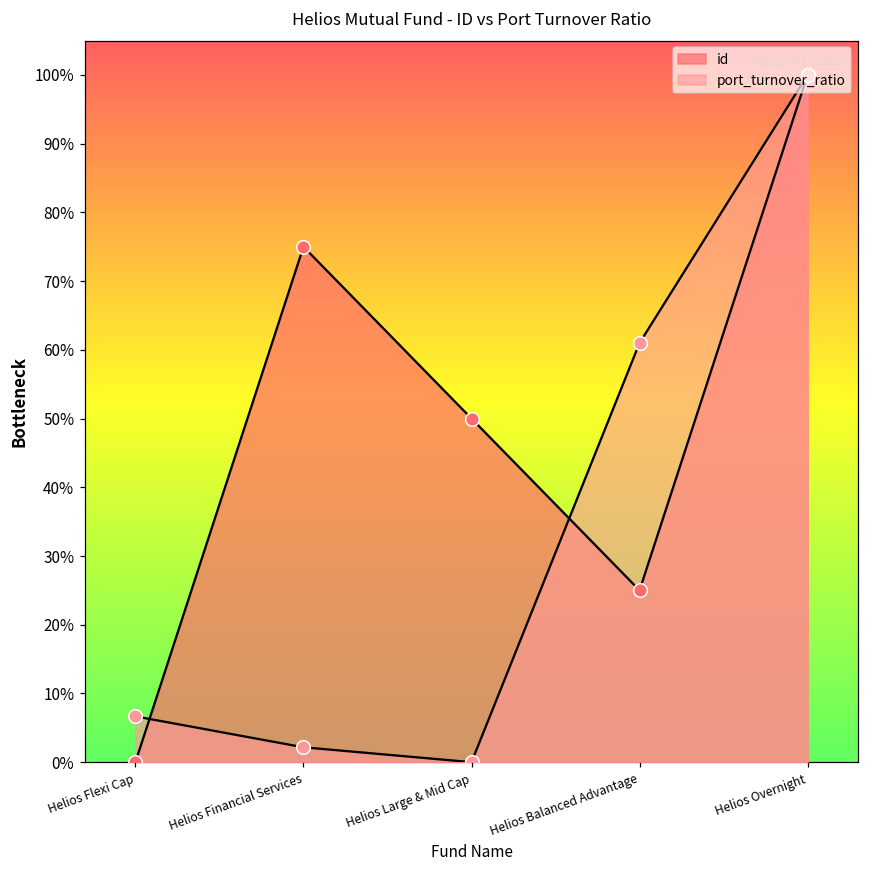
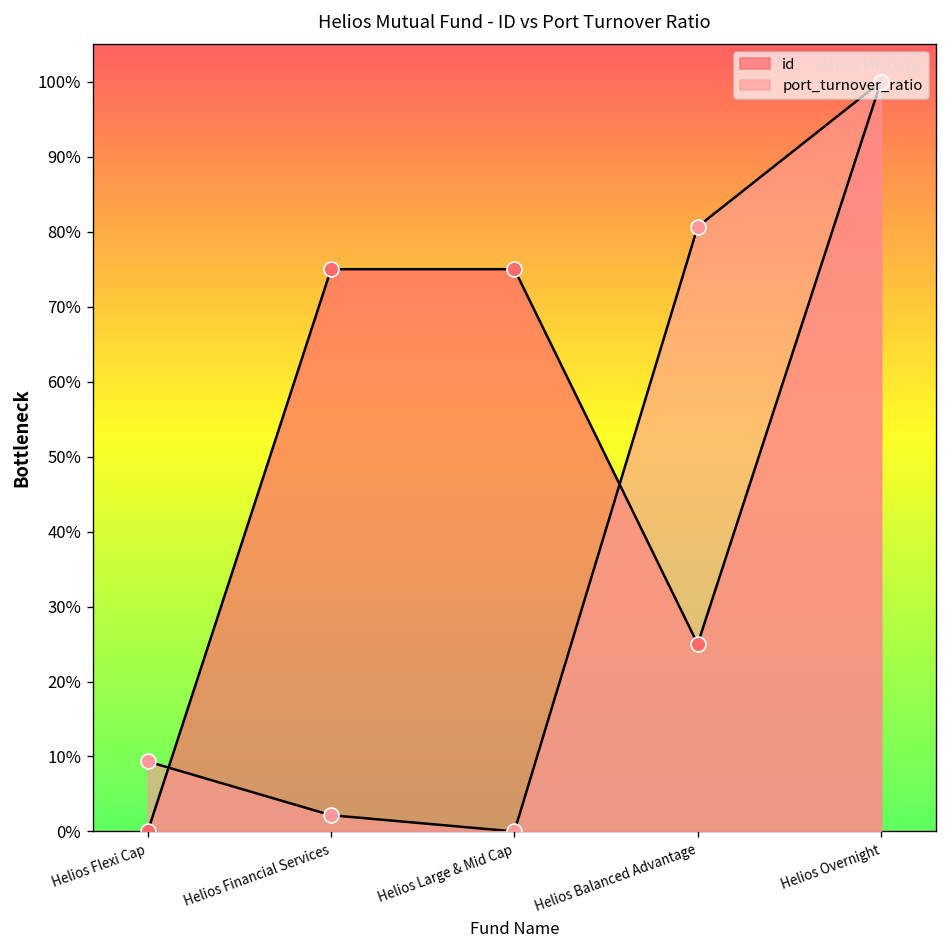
  {
    "id": {
      "Helios Flexi Cap": "0%",
      "Helios Financial Services": "75%",
-     "Helios Large & Mid Cap": "50%",
+     "Helios Large & Mid Cap": "75%",
      "Helios Balanced Advantage": "25%"
    },
    "port_turnover_ratio": {
-     "Helios Flexi Cap": "7%",
+     "Helios Flexi Cap": "9%",
      "Helios Financial Services": "2%",
      "Helios Large & Mid Cap": "0%",
-     "Helios Balanced Advantage": "61%"
+     "Helios Balanced Advantage": "81%"
    }
  }
